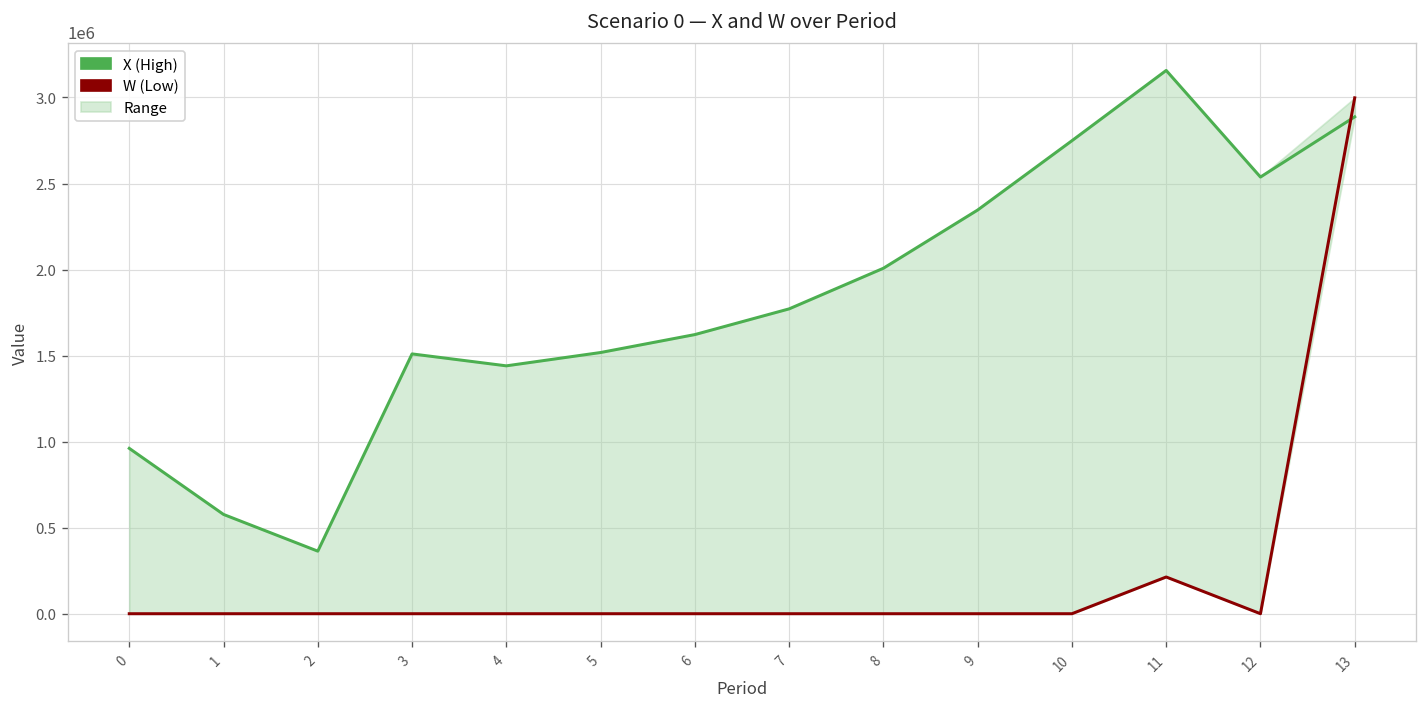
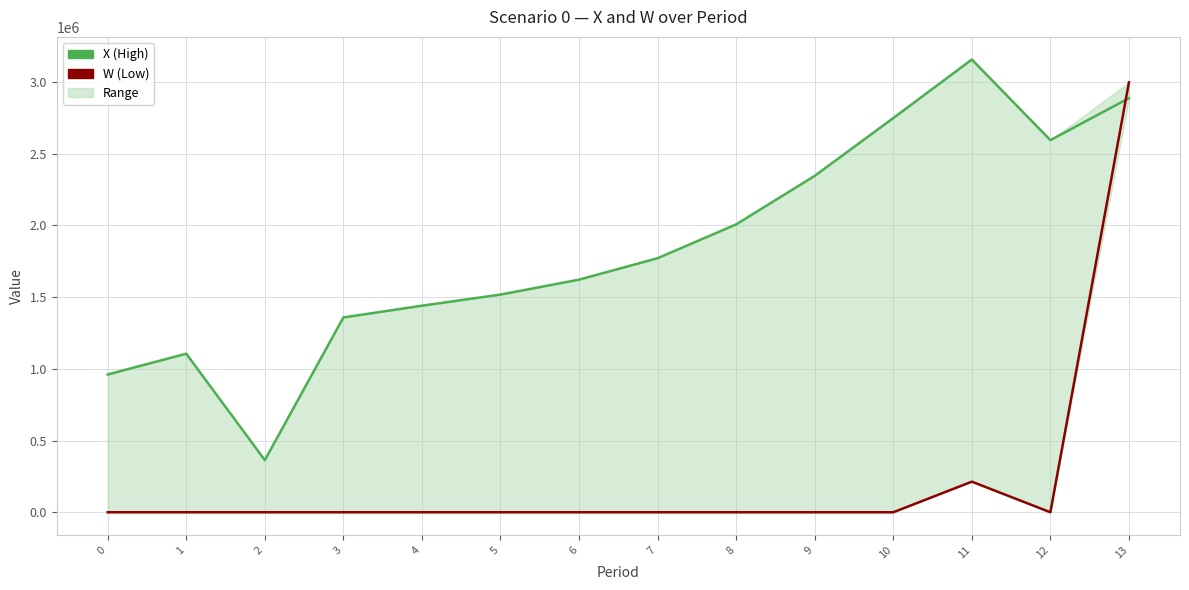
  {
    "X (High)": {
-     "1": 580000,
-     "3": 1510000,
-     "12": 2540000,
+     "1": 1110000,
+     "3": 1360000,
+     "12": 2590000,
      "13": 2890000
    },
    "W (Low)": {
      "0": 0,
      "1": 0,
      "2": 0,
      "3": 0,
      "4": 0,
      "5": 0,
      "6": 0,
      "7": 0,
      "8": 0,
      "9": 0,
      "10": 0,
      "11": 210000,
      "12": 0
    }
  }
